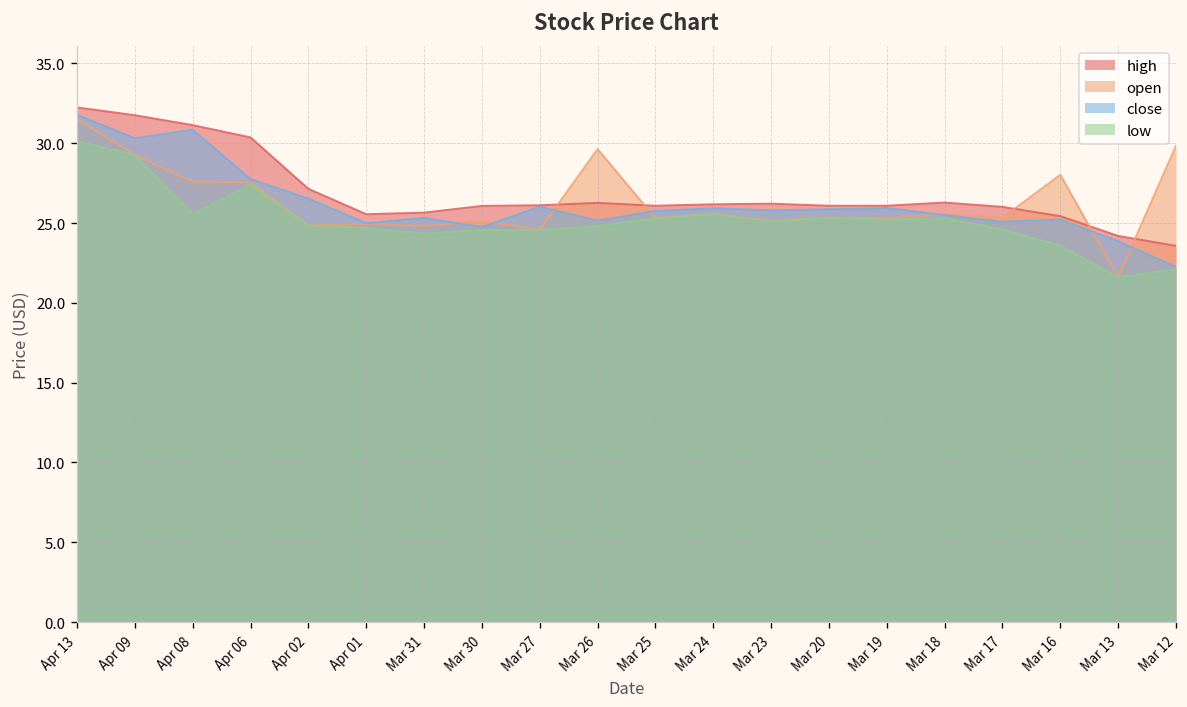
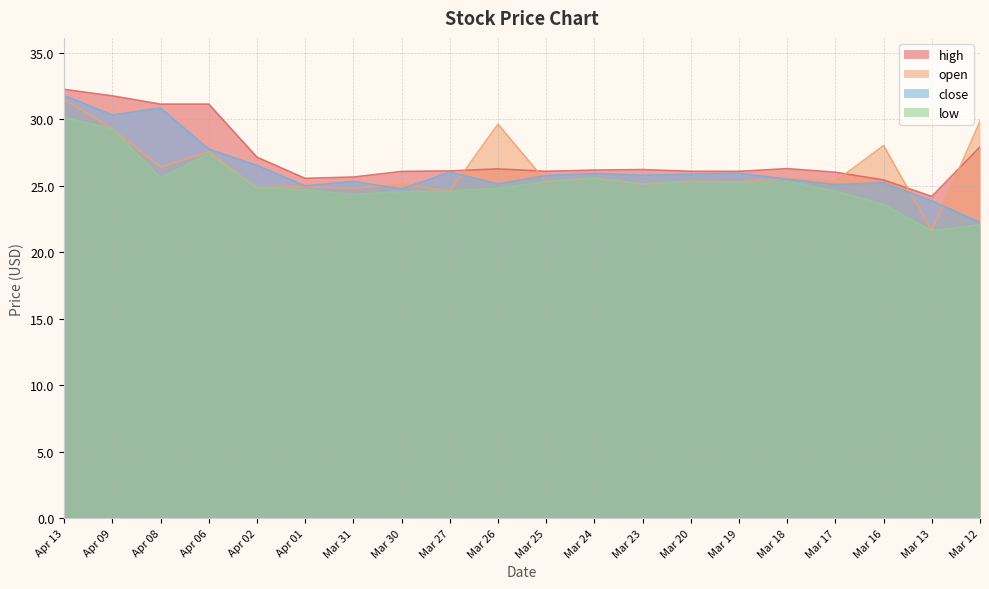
  {
    "high": {
      "Apr 13": 32.2,
      "Apr 09": 31.8,
      "Apr 08": 31.1,
-     "Apr 06": 30.4,
+     "Apr 06": 31.1,
      "Apr 02": 27.1,
      "Apr 01": 25.6,
      "Mar 31": 25.7,
      "Mar 30": 26.1,
      "Mar 26": 26.3,
      "Mar 25": 26.1,
      "Mar 24": 26.2,
      "Mar 23": 26.2,
      "Mar 20": 26.1,
      "Mar 18": 26.3,
      "Mar 17": 26.0,
      "Mar 16": 25.4,
      "Mar 13": 24.2,
-     "Mar 12": 23.6
+     "Mar 12": 27.9
    },
    "open": {
      "Apr 13": 31.5,
-     "Apr 08": 27.6,
+     "Apr 08": 26.4,
      "Mar 31": 24.8,
      "Mar 30": 25.1,
      "Mar 26": 29.6,
      "Mar 17": 25.3,
      "Mar 16": 28.0,
      "Mar 12": 29.8
    },
    "close": {
      "Apr 13": 31.8,
      "Apr 09": 30.3,
      "Apr 08": 30.8,
      "Apr 02": 26.5,
      "Mar 31": 25.3,
      "Mar 26": 25.1,
      "Mar 25": 25.8,
      "Mar 24": 25.9,
      "Mar 23": 25.8,
      "Mar 20": 25.9,
      "Mar 17": 25.1,
      "Mar 16": 25.2,
      "Mar 13": 23.9
    },
    "low": {
      "Apr 13": 30.1,
      "Apr 08": 25.6,
      "Apr 01": 24.7,
      "Mar 31": 24.3,
      "Mar 26": 24.8,
      "Mar 17": 24.6,
      "Mar 16": 23.6
    }
  }
